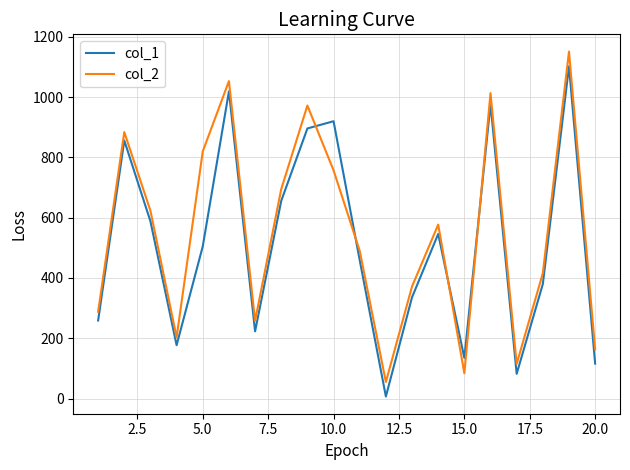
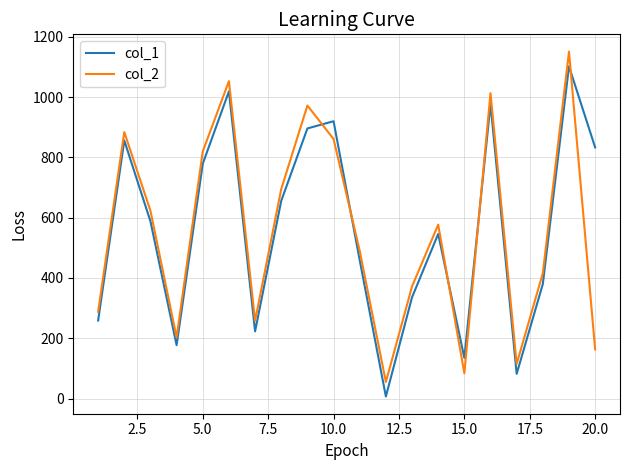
  {
    "col_1": {
-     "5.0": 510,
+     "5.0": 780,
      "10.0": 920,
      "15.0": 140,
-     "20.0": 120
+     "20.0": 830
    },
    "col_2": {
      "5.0": 820,
-     "10.0": 760,
+     "10.0": 860,
      "15.0": 80,
      "20.0": 160
    }
  }
